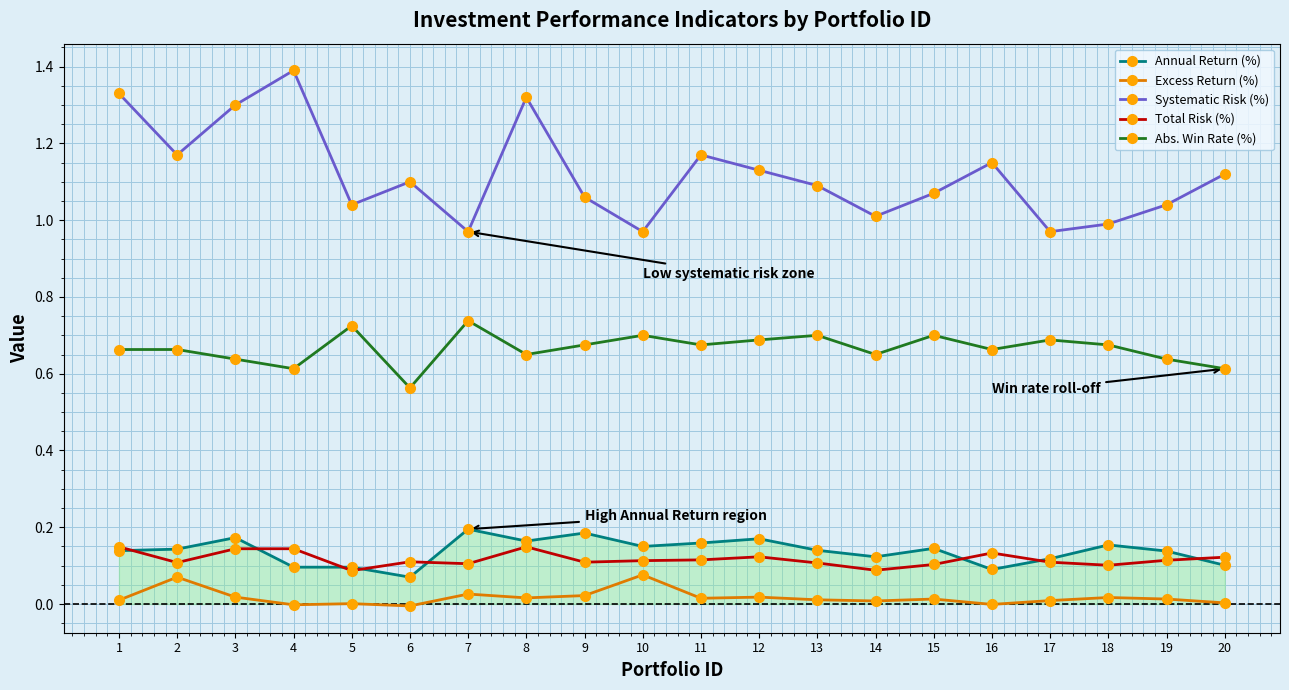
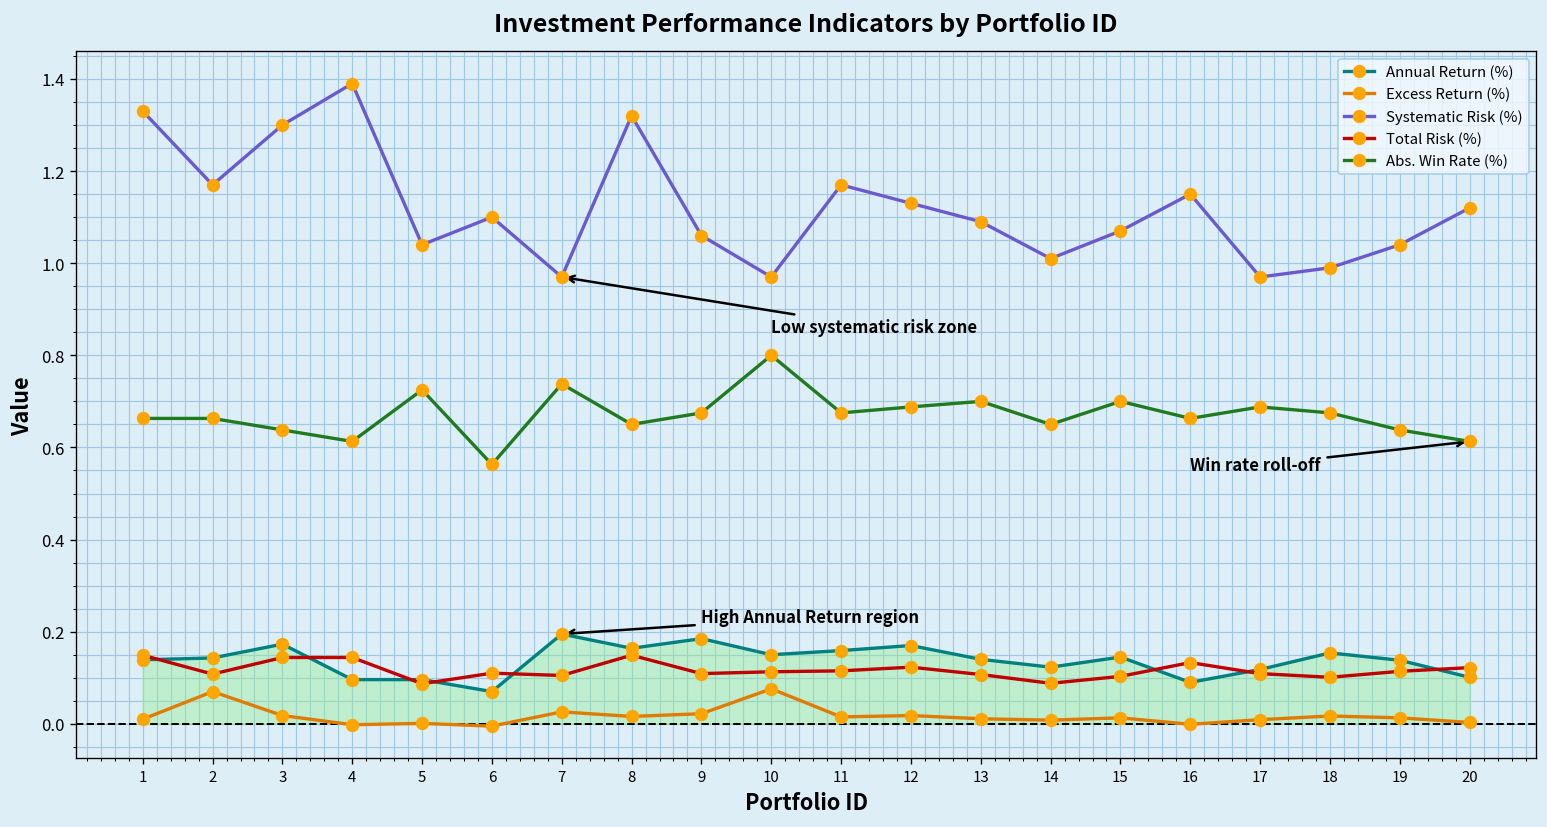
  {
    "Annual Return (%)": {
      "1": 0.14,
      "2": 0.14,
      "3": 0.17,
      "4": 0.1,
      "5": 0.1,
      "6": 0.07,
      "7": 0.2,
      "8": 0.16,
      "9": 0.19,
      "10": 0.15,
      "11": 0.16,
      "12": 0.17,
      "13": 0.14,
      "14": 0.12,
      "15": 0.15,
      "16": 0.09,
      "17": 0.12,
      "18": 0.15,
      "19": 0.14,
      "20": 0.1
    },
    "Excess Return (%)": {
      "1": 0.01,
      "2": 0.07,
      "3": 0.02,
      "4": 0.0,
      "5": 0.0,
      "6": 0.0,
      "7": 0.03,
      "8": 0.02,
      "9": 0.02,
      "10": 0.08,
      "11": 0.02,
      "12": 0.02,
      "13": 0.01,
      "14": 0.01,
      "15": 0.01,
      "16": 0.0,
      "17": 0.01,
      "18": 0.02,
      "19": 0.01,
      "20": 0.0
    },
    "Systematic Risk (%)": {
      "1": 1.33,
      "2": 1.17,
      "3": 1.3,
      "4": 1.39,
      "5": 1.04,
      "6": 1.1,
      "7": 0.97,
      "8": 1.32,
      "9": 1.06,
      "10": 0.97,
      "11": 1.17,
      "12": 1.13,
      "13": 1.09,
      "14": 1.01,
      "15": 1.07,
      "16": 1.15,
      "17": 0.97,
      "18": 0.99,
      "19": 1.04,
      "20": 1.12
    },
    "Total Risk (%)": {
      "1": 0.15,
      "2": 0.11,
      "3": 0.14,
      "4": 0.14,
      "5": 0.09,
      "6": 0.11,
      "7": 0.1,
      "8": 0.15,
      "9": 0.11,
      "10": 0.11,
      "11": 0.12,
      "12": 0.12,
      "13": 0.11,
      "14": 0.09,
      "15": 0.1,
      "16": 0.13,
      "17": 0.11,
      "18": 0.1,
      "19": 0.11,
      "20": 0.12
    },
    "Abs. Win Rate (%)": {
      "1": 0.66,
      "2": 0.66,
      "3": 0.64,
      "4": 0.61,
      "5": 0.73,
      "6": 0.56,
      "7": 0.74,
      "8": 0.65,
      "9": 0.68,
-     "10": 0.7,
+     "10": 0.8,
      "11": 0.68,
      "12": 0.69,
      "13": 0.7,
      "14": 0.65,
      "15": 0.7,
      "16": 0.66,
      "17": 0.69,
      "18": 0.68,
      "19": 0.64,
      "20": 0.61
    }
  }
